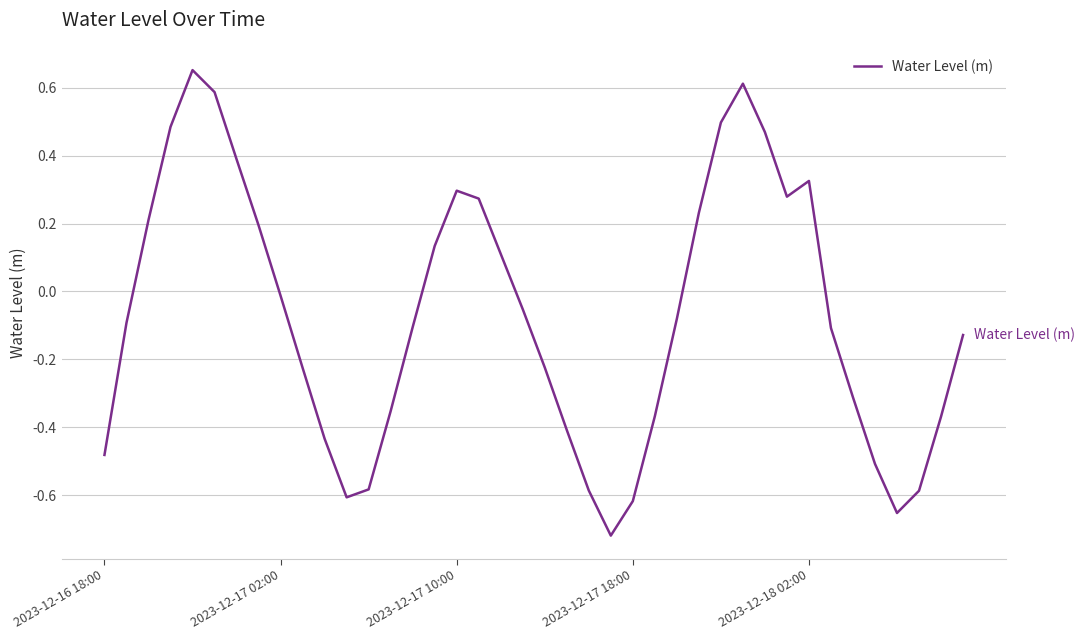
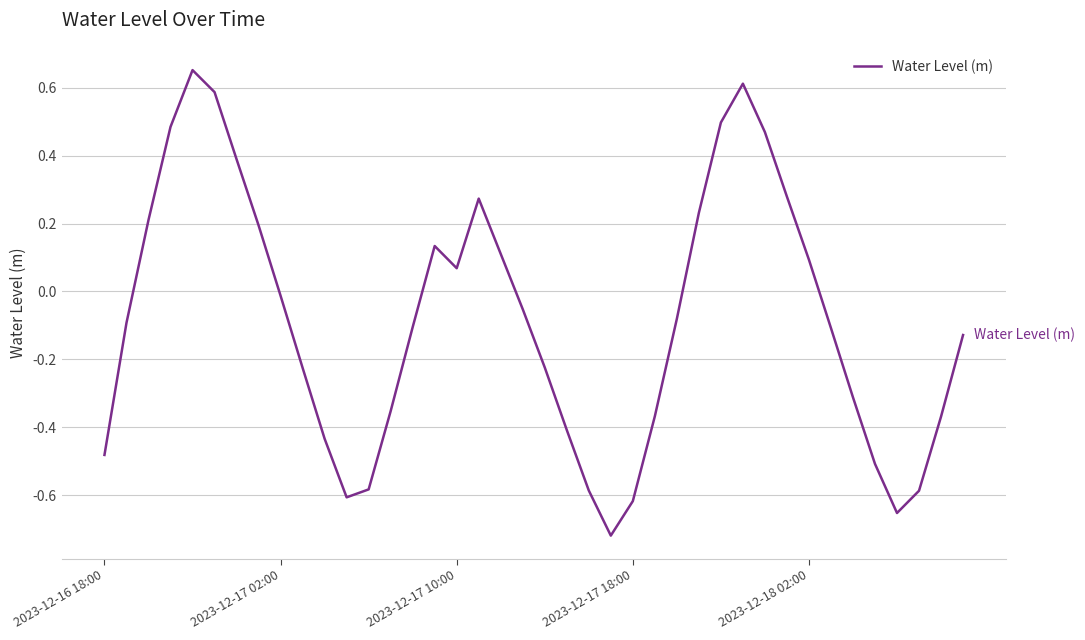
  {
    "2023-12-16 18:00": -0.48,
    "2023-12-17 02:00": -0.01,
-   "2023-12-17 10:00": 0.30,
+   "2023-12-17 10:00": 0.07,
    "2023-12-17 18:00": -0.62,
-   "2023-12-18 02:00": 0.33
+   "2023-12-18 02:00": 0.09
  }
